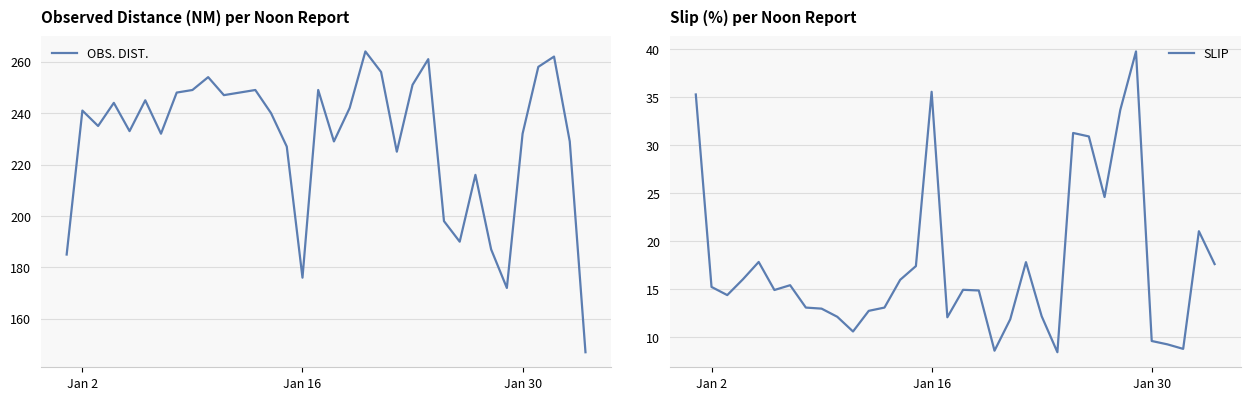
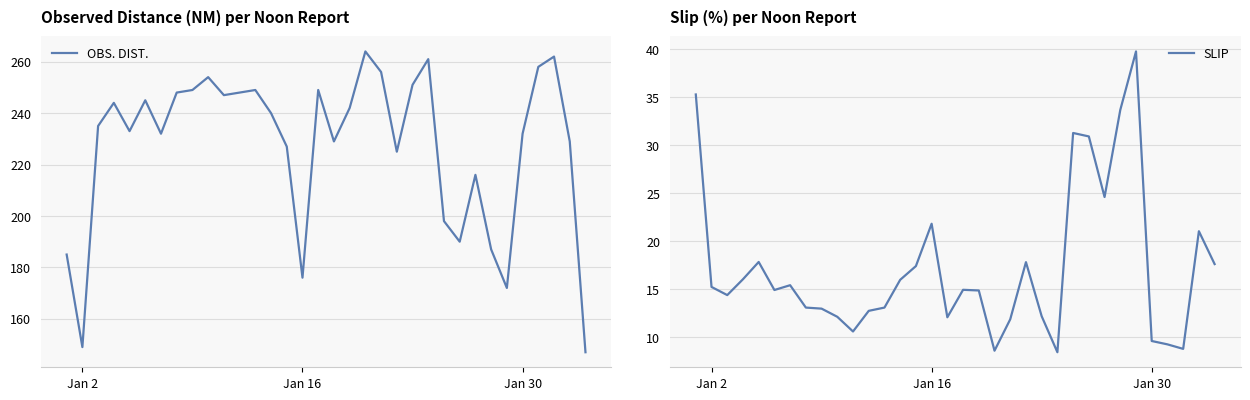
  {
    "Observed Distance (NM) per Noon Report": {
-     "Jan 2": 241,
+     "Jan 2": 149,
      "Jan 16": 176,
      "Jan 30": 232
    },
    "Slip (%) per Noon Report": {
      "Jan 2": 15,
-     "Jan 16": 36,
+     "Jan 16": 22,
      "Jan 30": 10
    }
  }
